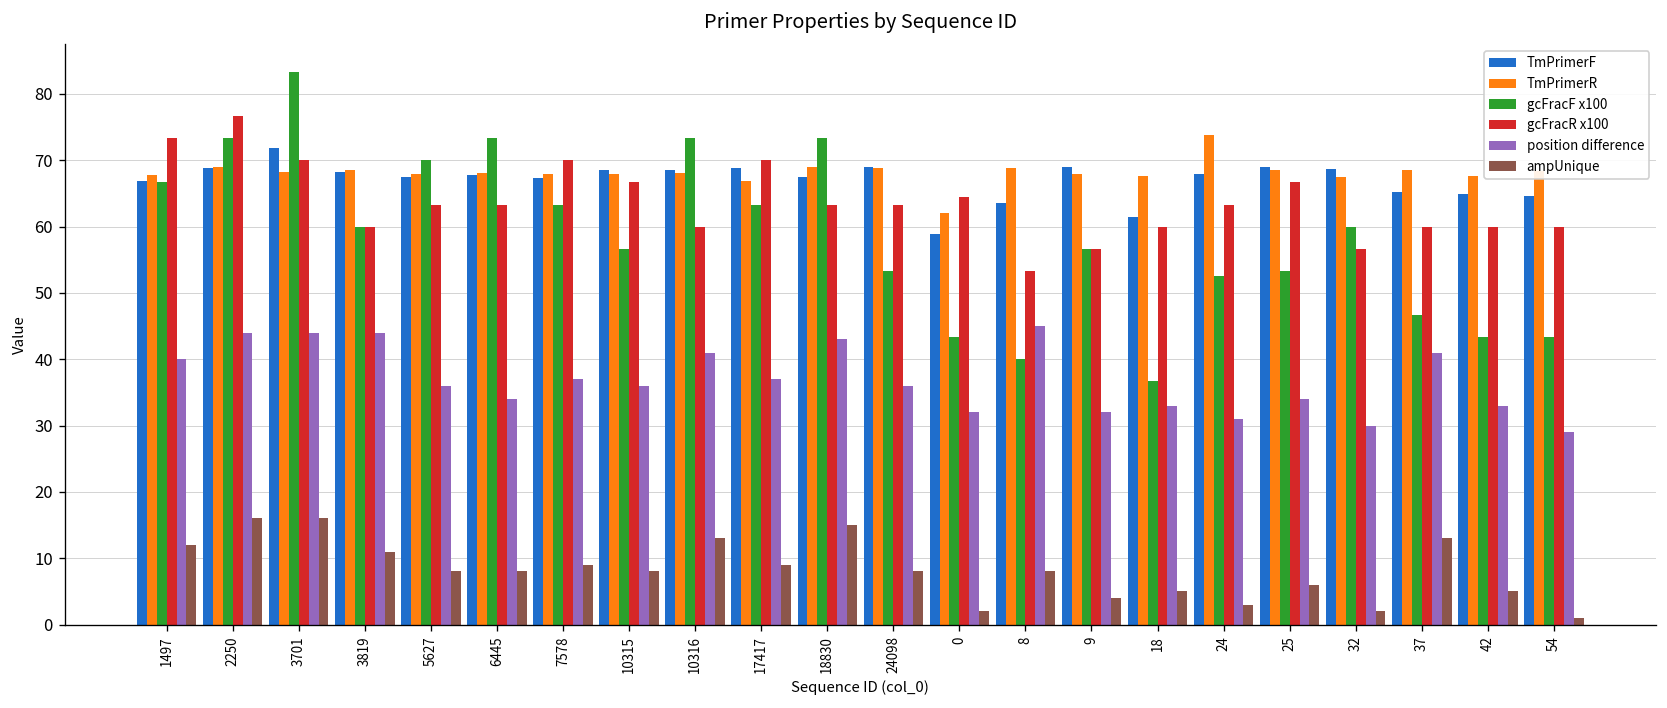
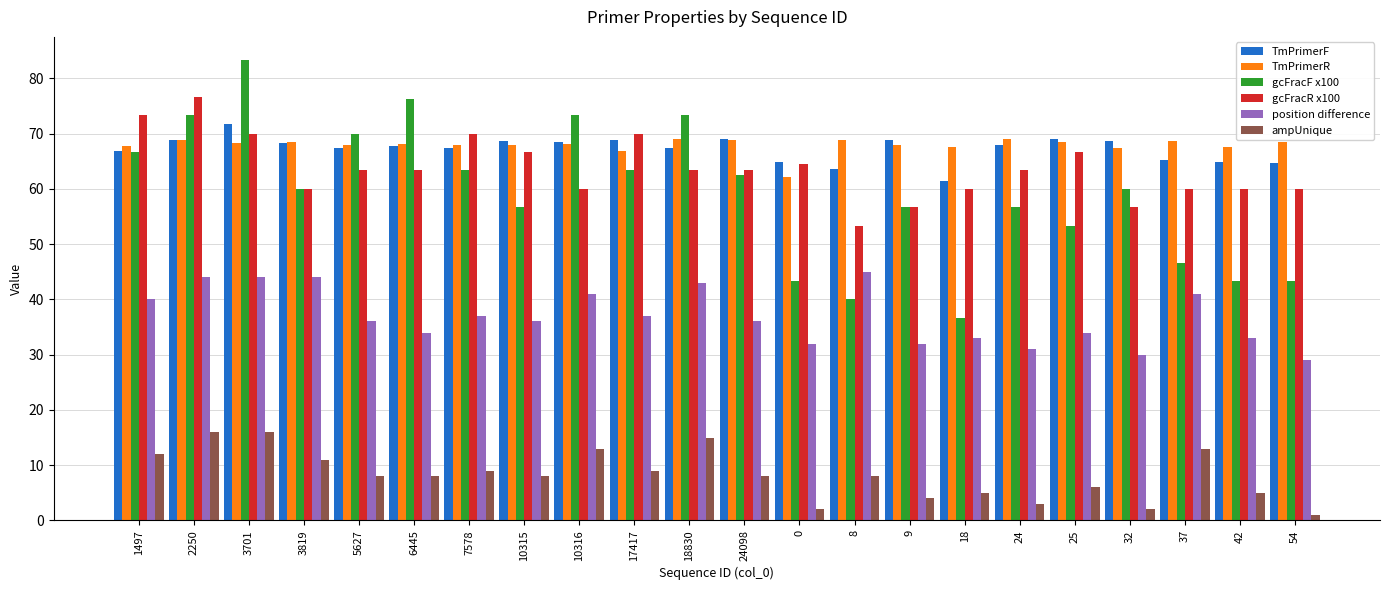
  {
    "TmPrimerF": {
      "1497": 67,
      "2250": 69,
      "3701": 72,
      "3819": 68,
      "5627": 67,
      "6445": 68,
      "7578": 67,
      "10315": 69,
      "10316": 69,
      "17417": 69,
      "18830": 67,
      "24098": 69,
-     "0": 59,
+     "0": 65,
      "8": 64,
      "9": 69,
      "18": 61,
      "24": 68,
      "25": 69,
      "32": 69,
      "37": 65,
      "42": 65,
      "54": 65
    },
    "TmPrimerR": {
      "1497": 68,
      "2250": 69,
      "3701": 68,
      "3819": 69,
      "5627": 68,
      "6445": 68,
      "7578": 68,
      "10315": 68,
      "10316": 68,
      "17417": 67,
      "18830": 69,
      "24098": 69,
      "0": 62,
      "8": 69,
      "9": 68,
      "18": 68,
-     "24": 74,
+     "24": 69,
      "25": 68,
      "32": 67,
      "37": 69,
      "42": 68,
      "54": 68
    },
    "gcFracF x100": {
      "1497": 67,
      "2250": 73,
      "3701": 83,
      "3819": 60,
      "5627": 70,
-     "6445": 73,
+     "6445": 76,
      "7578": 63,
      "10315": 57,
      "10316": 73,
      "17417": 63,
      "18830": 73,
-     "24098": 53,
+     "24098": 62,
      "0": 43,
      "8": 40,
      "9": 57,
      "18": 37,
-     "24": 53,
+     "24": 57,
      "25": 53,
      "32": 60,
      "37": 47,
      "42": 43,
      "54": 43
    },
    "gcFracR x100": {
      "1497": 73,
      "2250": 77,
      "3701": 70,
      "3819": 60,
      "5627": 63,
      "6445": 63,
      "7578": 70,
      "10315": 67,
      "10316": 60,
      "17417": 70,
      "18830": 63,
      "24098": 63,
      "0": 64,
      "8": 53,
      "9": 57,
      "18": 60,
      "24": 63,
      "25": 67,
      "32": 57,
      "37": 60,
      "42": 60,
      "54": 60
    },
    "position difference": {
      "1497": 40,
      "2250": 44,
      "3701": 44,
      "3819": 44,
      "5627": 36,
      "6445": 34,
      "7578": 37,
      "10315": 36,
      "10316": 41,
      "17417": 37,
      "18830": 43,
      "24098": 36,
      "0": 32,
      "8": 45,
      "9": 32,
      "18": 33,
      "24": 31,
      "25": 34,
      "32": 30,
      "37": 41,
      "42": 33,
      "54": 29
    },
    "ampUnique": {
      "1497": 12,
      "2250": 16,
      "3701": 16,
      "3819": 11,
      "5627": 8,
      "6445": 8,
      "7578": 9,
      "10315": 8,
      "10316": 13,
      "17417": 9,
      "18830": 15,
      "24098": 8,
      "0": 2,
      "8": 8,
      "9": 4,
      "18": 5,
      "24": 3,
      "25": 6,
      "32": 2,
      "37": 13,
      "42": 5,
      "54": 1
    }
  }
